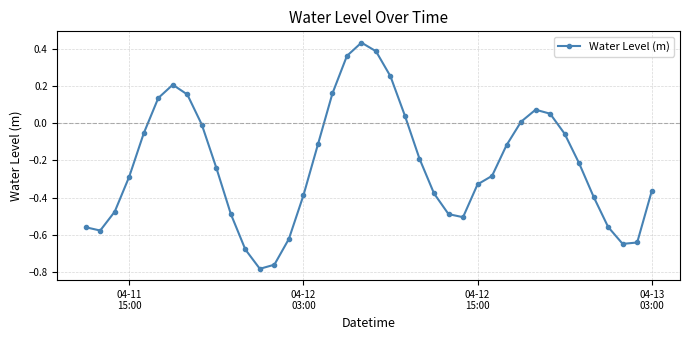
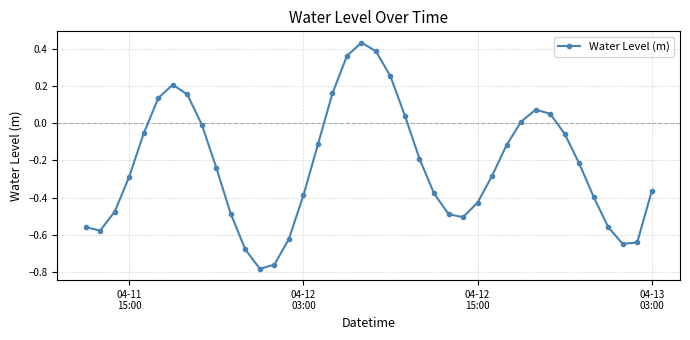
  {
    "04-11 15:00": -0.29,
    "04-12 03:00": -0.39,
-   "04-12 15:00": -0.33,
+   "04-12 15:00": -0.43,
    "04-13 03:00": -0.37
  }
